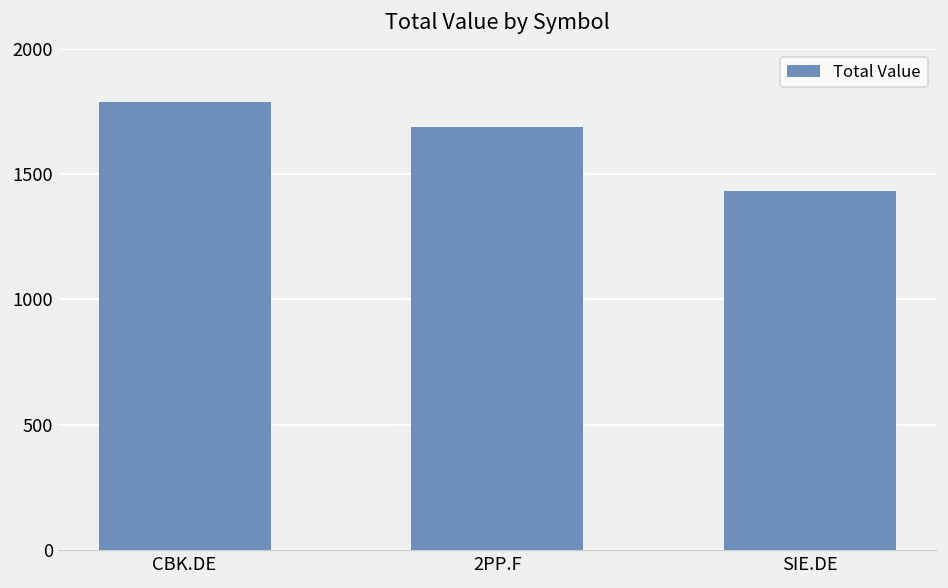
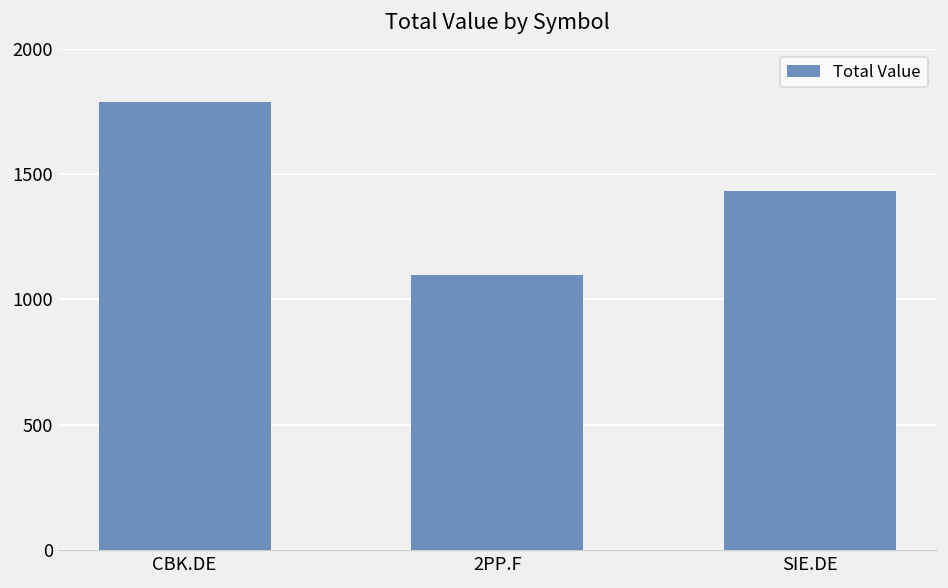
  {
    "CBK.DE": 1790,
-   "2PP.F": 1690,
+   "2PP.F": 1100,
    "SIE.DE": 1430
  }
